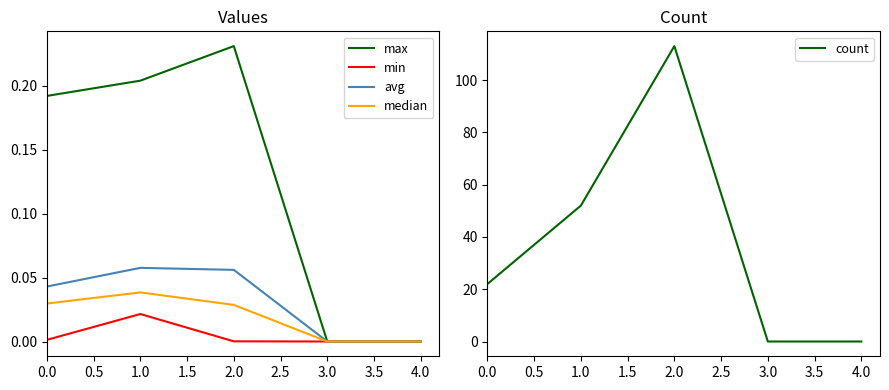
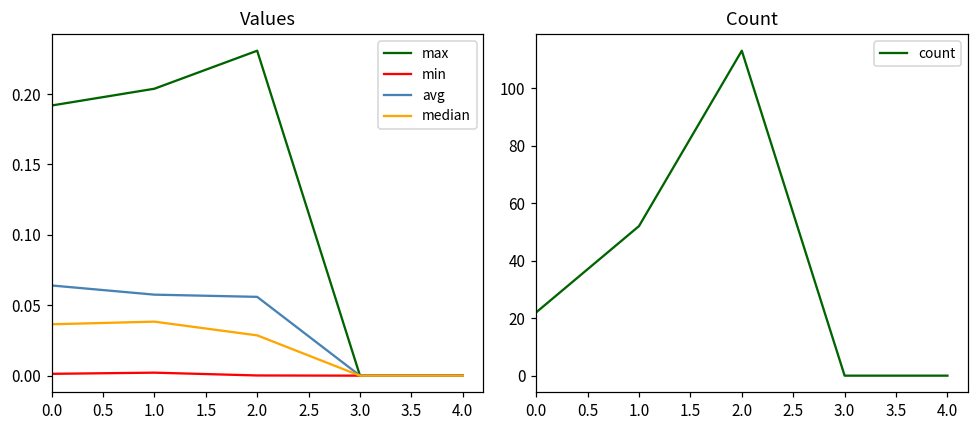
  {
    "Values": {
      "max": {
        "0.0": 0.192,
        "1.0": 0.204,
        "2.0": 0.231
      },
      "min": {
        "0.0": 0.001,
-       "1.0": 0.021,
+       "1.0": 0.002,
        "2.0": 0.000
      },
      "avg": {
-       "0.0": 0.043,
+       "0.0": 0.064,
        "1.0": 0.058,
        "2.0": 0.056
      },
      "median": {
-       "0.0": 0.030,
+       "0.0": 0.036,
        "1.0": 0.038,
        "2.0": 0.029
      }
    },
    "Count": {
      "0.0": 22,
      "1.0": 52,
      "2.0": 113,
      "3.0": 0,
      "4.0": 0
    }
  }
